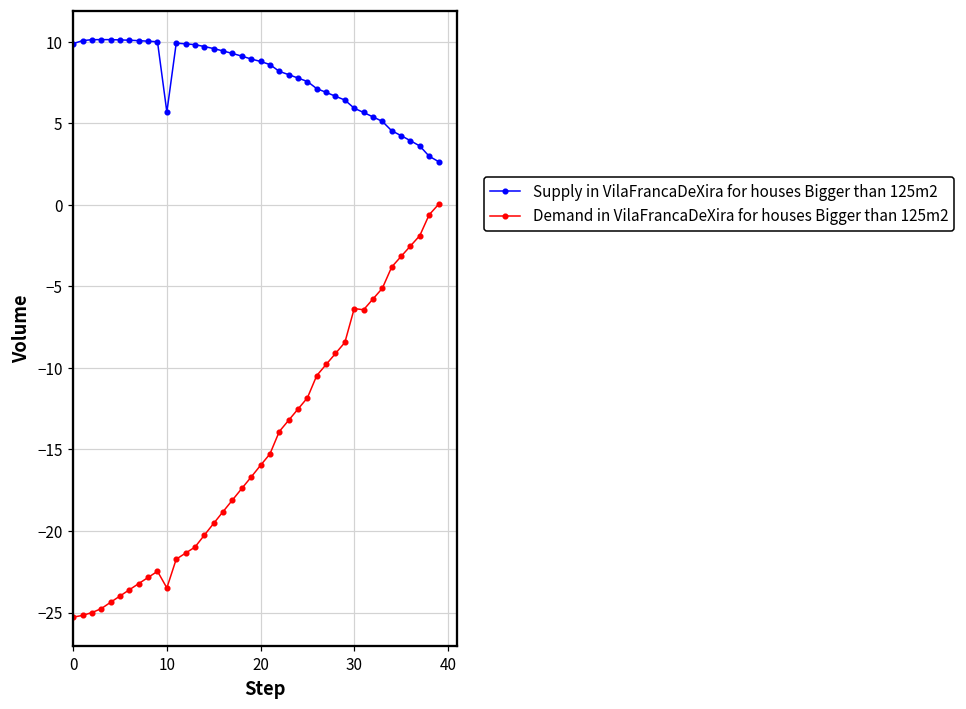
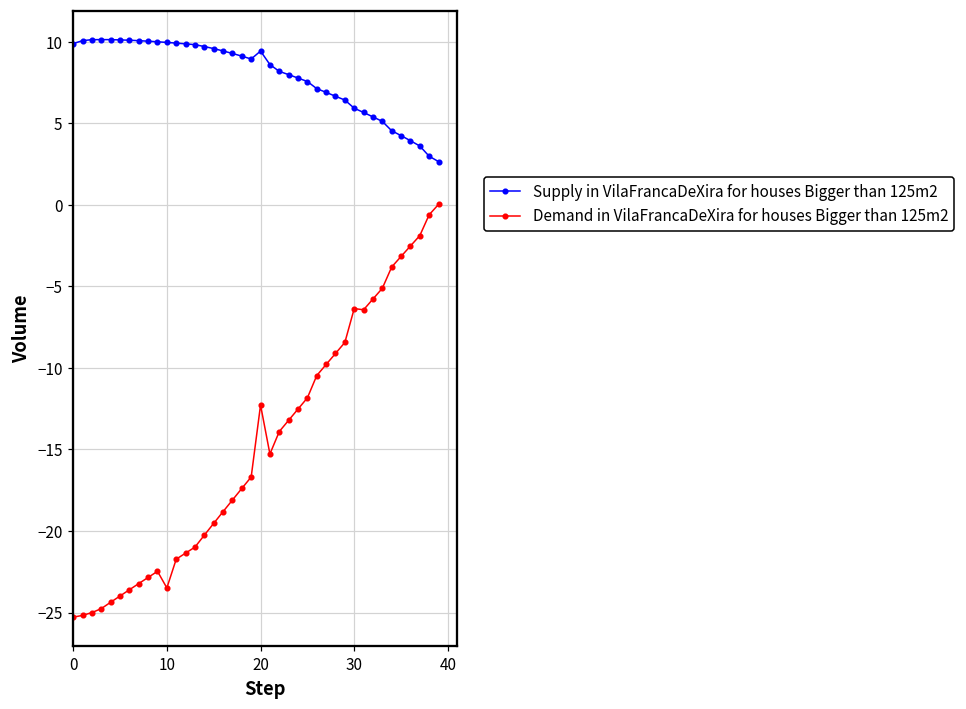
  {
    "Supply in VilaFrancaDeXira for houses Bigger than 125m2": {
      "0": 9.9,
-     "10": 5.7,
-     "20": 8.8,
+     "10": 10.0,
+     "20": 9.4,
      "30": 5.9
    },
    "Demand in VilaFrancaDeXira for houses Bigger than 125m2": {
      "0": -25.3,
      "10": -23.5,
-     "20": -16.0,
+     "20": -12.3,
      "30": -6.4
    }
  }
